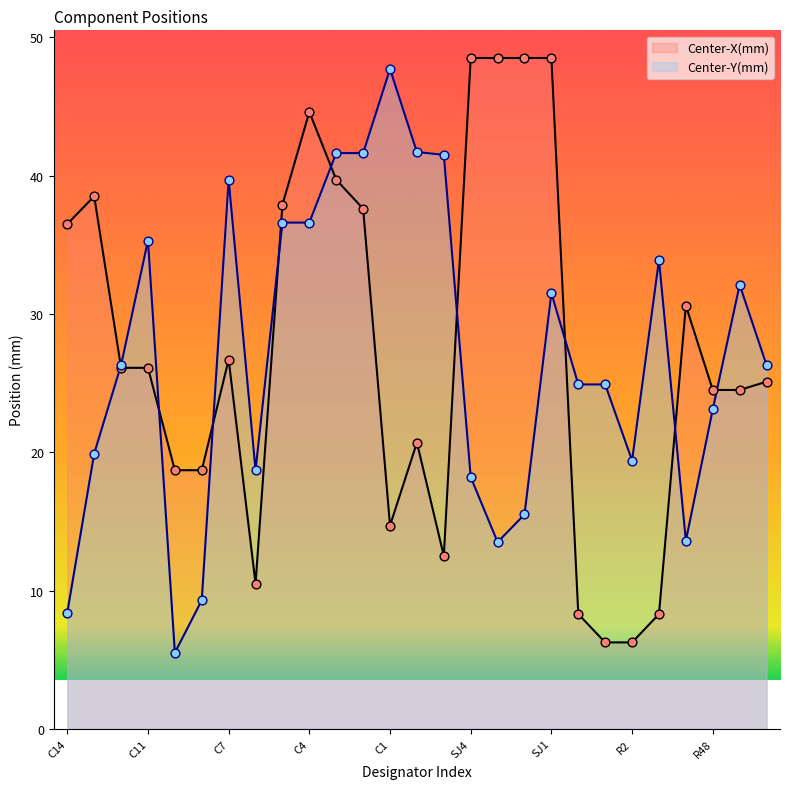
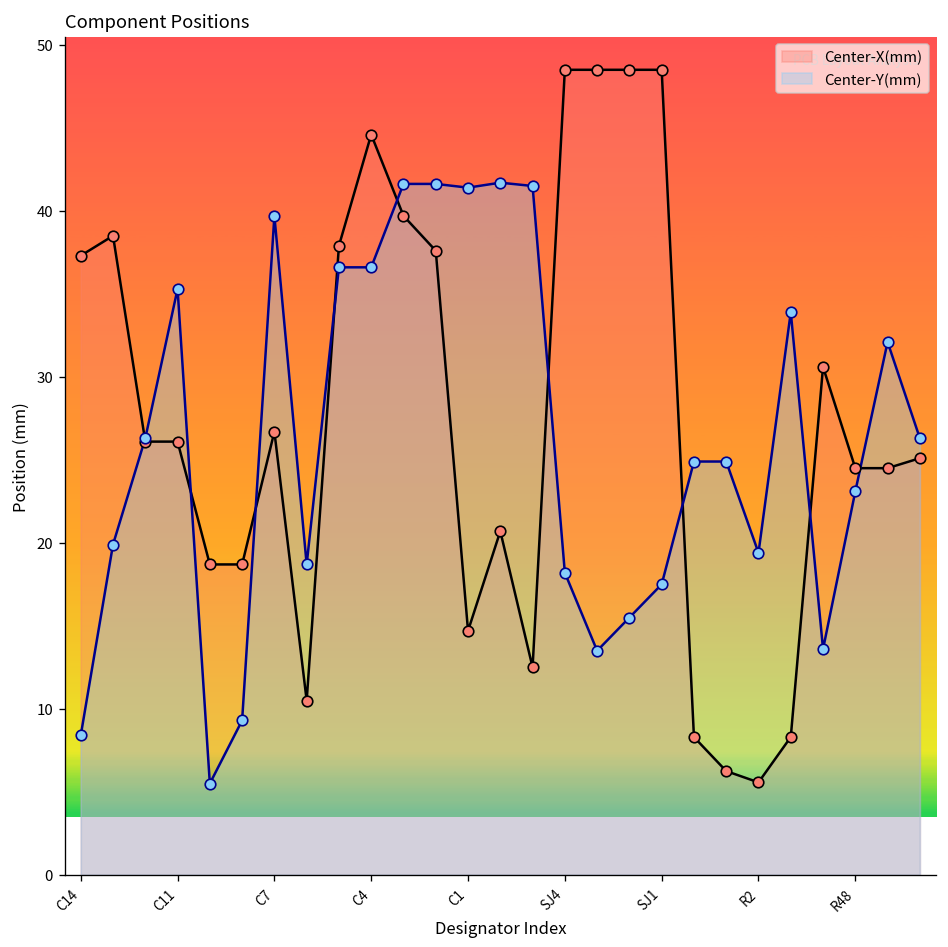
  {
    "Center-X(mm)": {
-     "C14": 36.5,
+     "C14": 37.3,
      "C11": 26.1,
      "C7": 26.7,
      "C4": 44.6,
      "C1": 14.7,
      "SJ4": 48.5,
      "SJ1": 48.5,
-     "R2": 6.3,
+     "R2": 5.6,
      "R48": 24.5
    },
    "Center-Y(mm)": {
      "C14": 8.4,
      "C11": 35.3,
      "C7": 39.7,
      "C4": 36.6,
-     "C1": 47.7,
+     "C1": 41.4,
      "SJ4": 18.2,
-     "SJ1": 31.5,
+     "SJ1": 17.5,
      "R2": 19.4,
      "R48": 23.1
    }
  }
